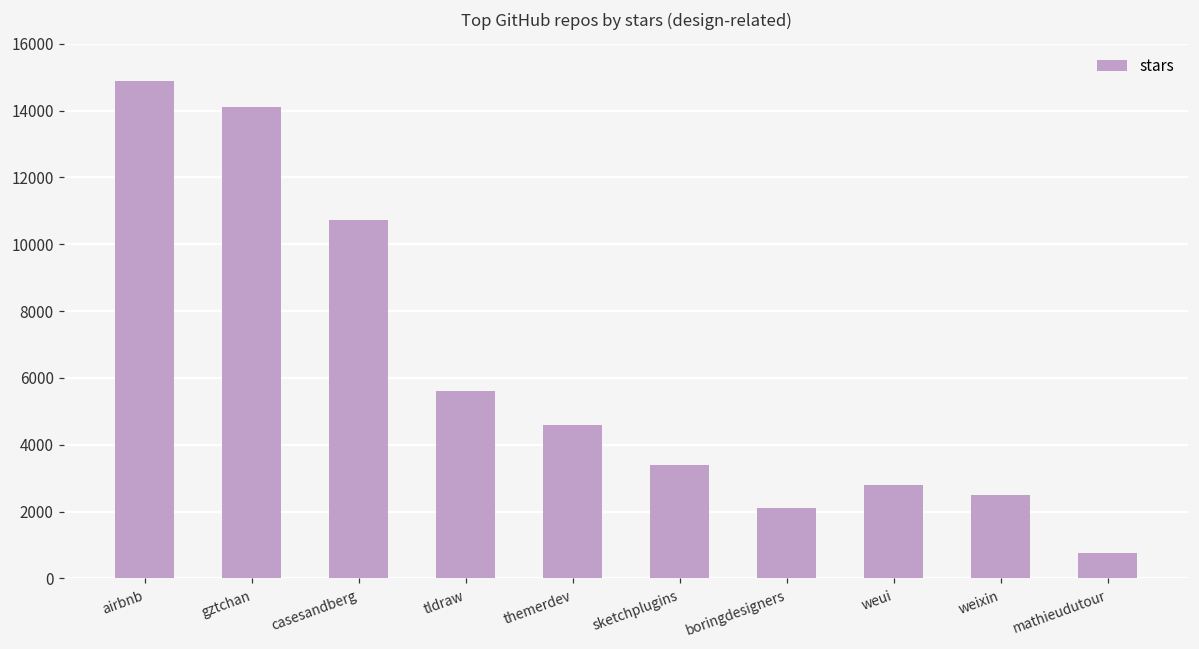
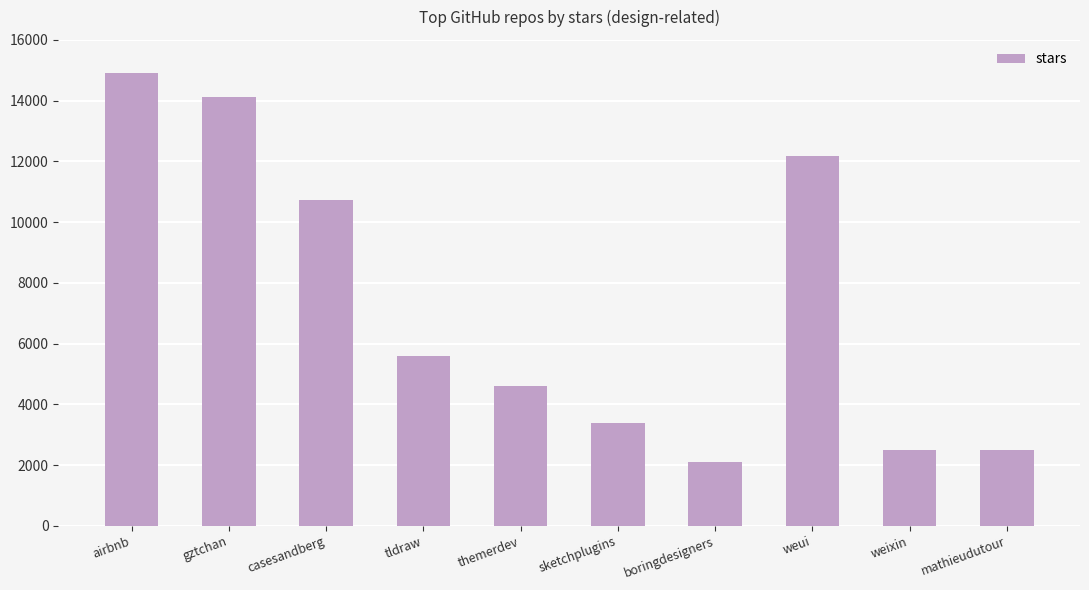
  {
    "airbnb": 14900,
    "gztchan": 14100,
    "casesandberg": 10700,
    "tldraw": 5600,
    "themerdev": 4600,
    "sketchplugins": 3400,
    "boringdesigners": 2100,
-   "weui": 2800,
+   "weui": 12200,
    "weixin": 2500,
-   "mathieudutour": 800
+   "mathieudutour": 2500
  }
